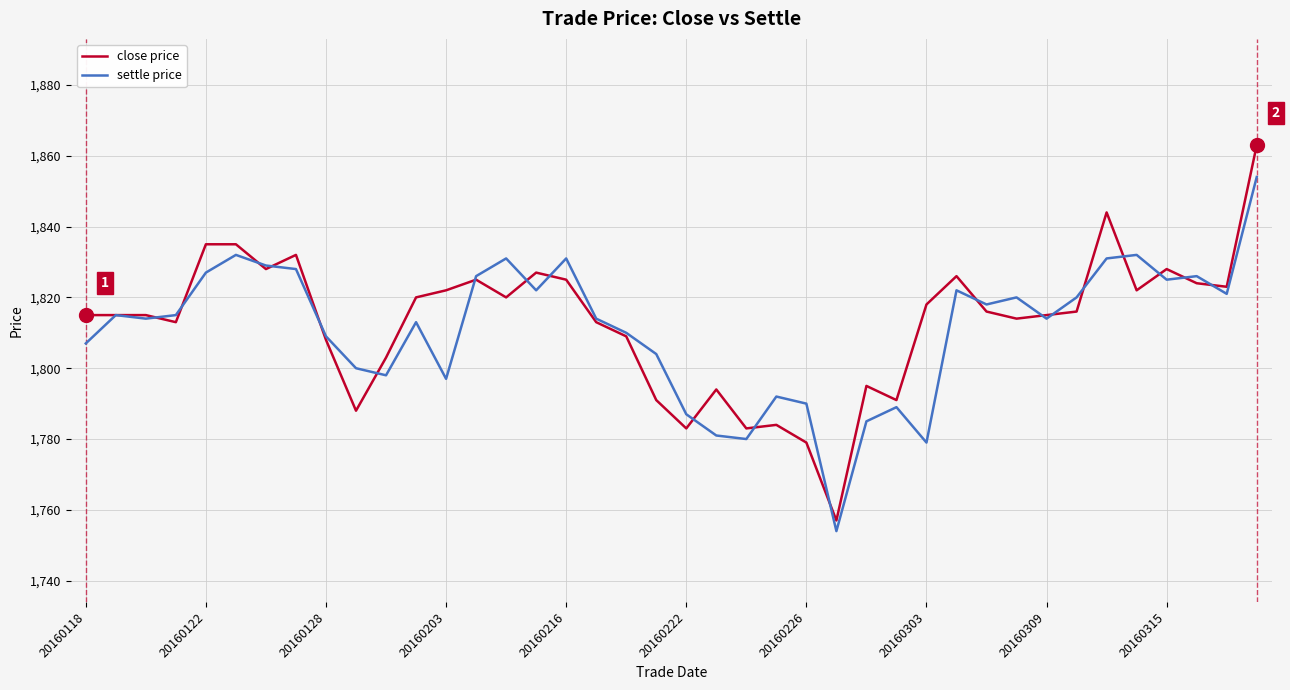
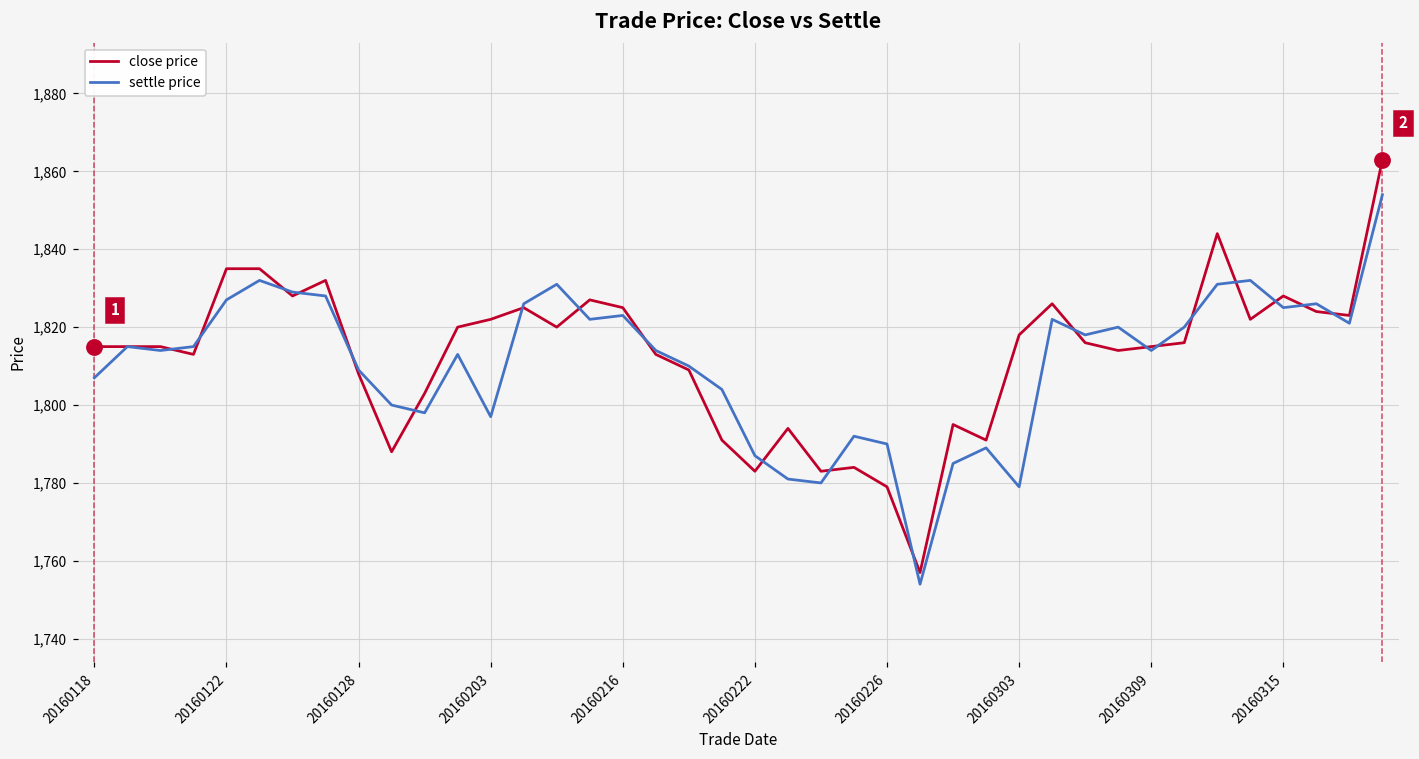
  {
    "settle price": {
      "20160118": "1,807",
      "20160122": "1,827",
      "20160128": "1,809",
      "20160203": "1,797",
-     "20160216": "1,831",
+     "20160216": "1,823",
      "20160222": "1,787",
      "20160226": "1,790",
      "20160303": "1,779",
      "20160309": "1,814",
      "20160315": "1,825"
    }
  }
